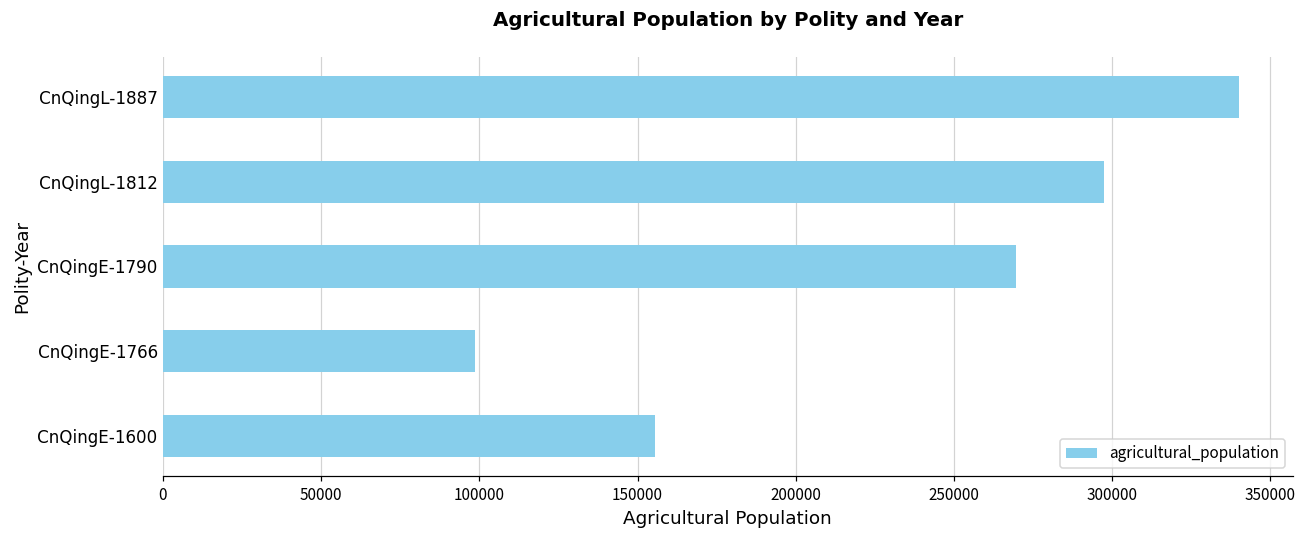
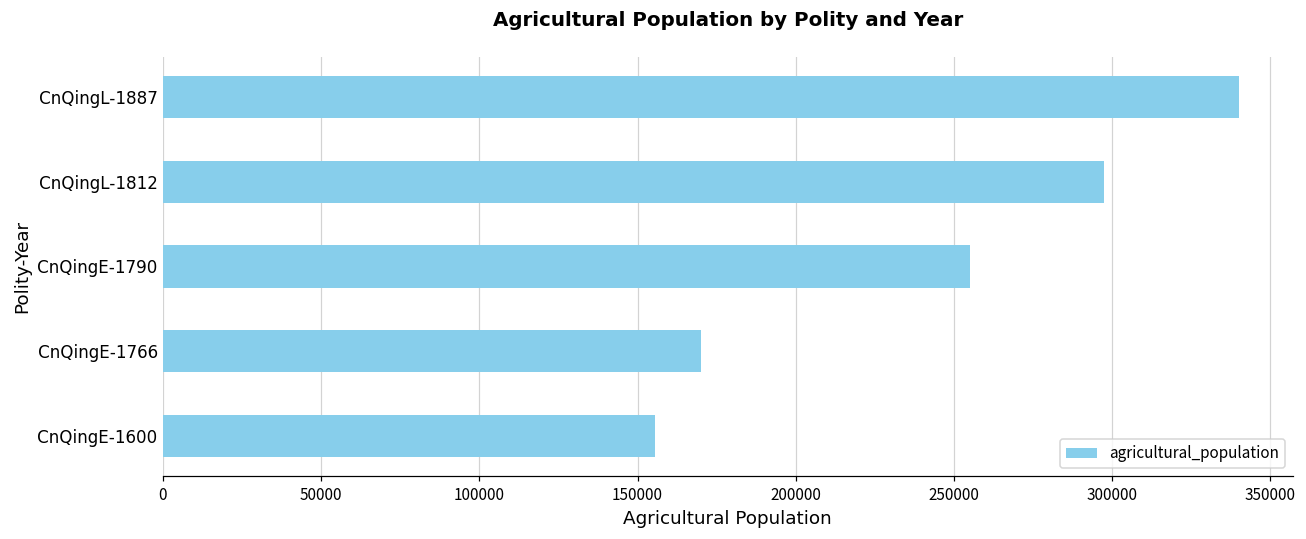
  {
    "CnQingL-1887": 340000,
    "CnQingL-1812": 298000,
-   "CnQingE-1790": 270000,
-   "CnQingE-1766": 98000,
+   "CnQingE-1790": 255000,
+   "CnQingE-1766": 170000,
    "CnQingE-1600": 155000
  }
